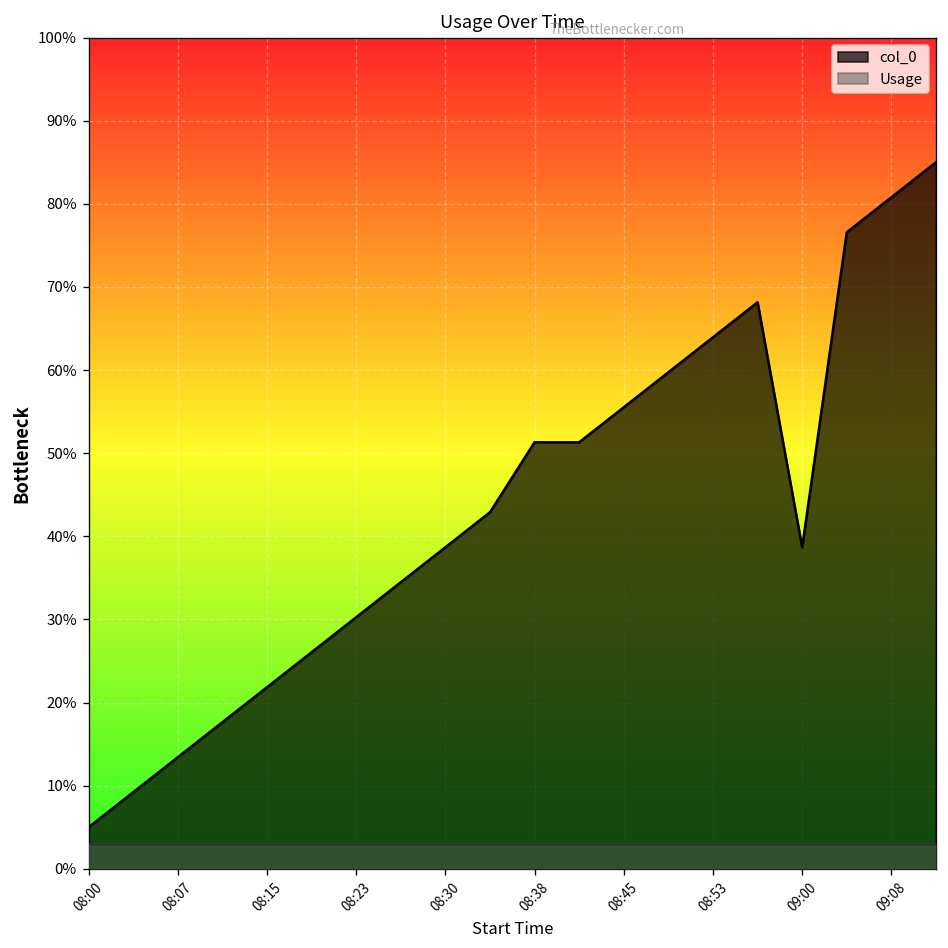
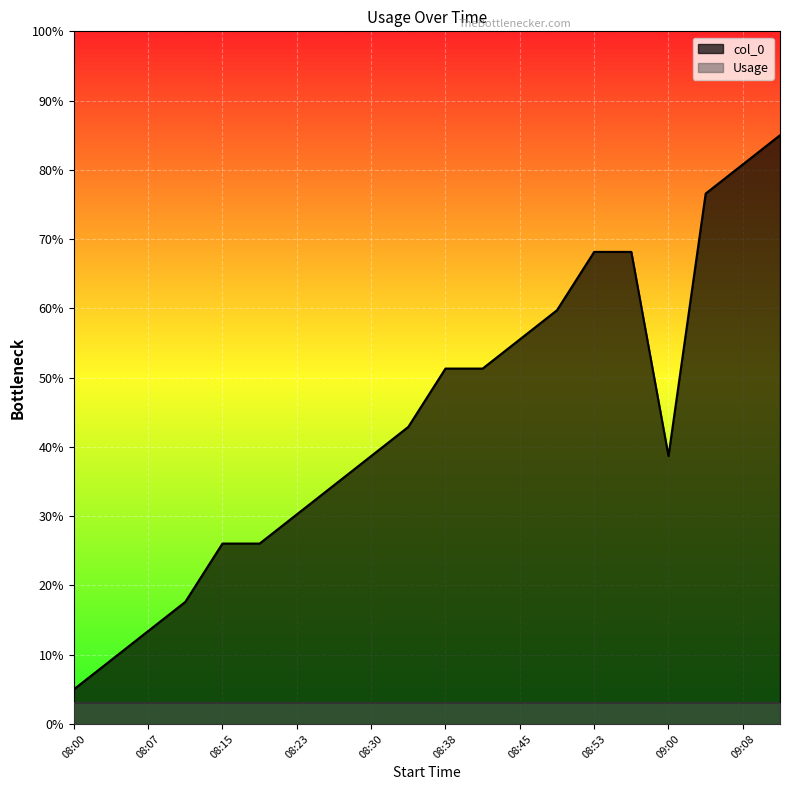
  {
    "col_0": {
      "08:00": "5%",
      "08:07": "13%",
-     "08:15": "22%",
+     "08:15": "26%",
      "08:23": "30%",
      "08:30": "39%",
      "08:38": "51%",
      "08:45": "56%",
-     "08:53": "64%",
+     "08:53": "68%",
      "09:00": "39%",
      "09:08": "81%"
    },
    "Usage": {
      "08:00": "3%",
      "08:07": "3%",
      "08:15": "3%",
      "08:23": "3%",
      "08:30": "3%",
      "08:38": "3%",
      "08:45": "3%",
      "08:53": "3%",
      "09:00": "3%",
      "09:08": "3%"
    }
  }
